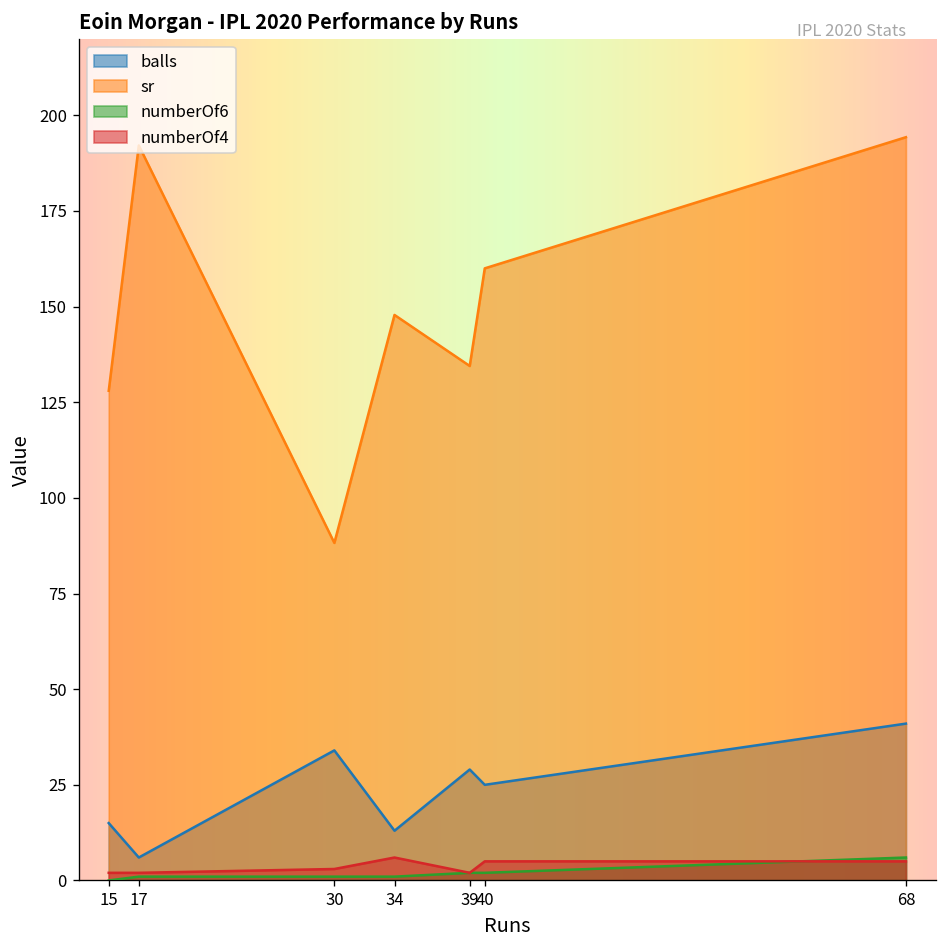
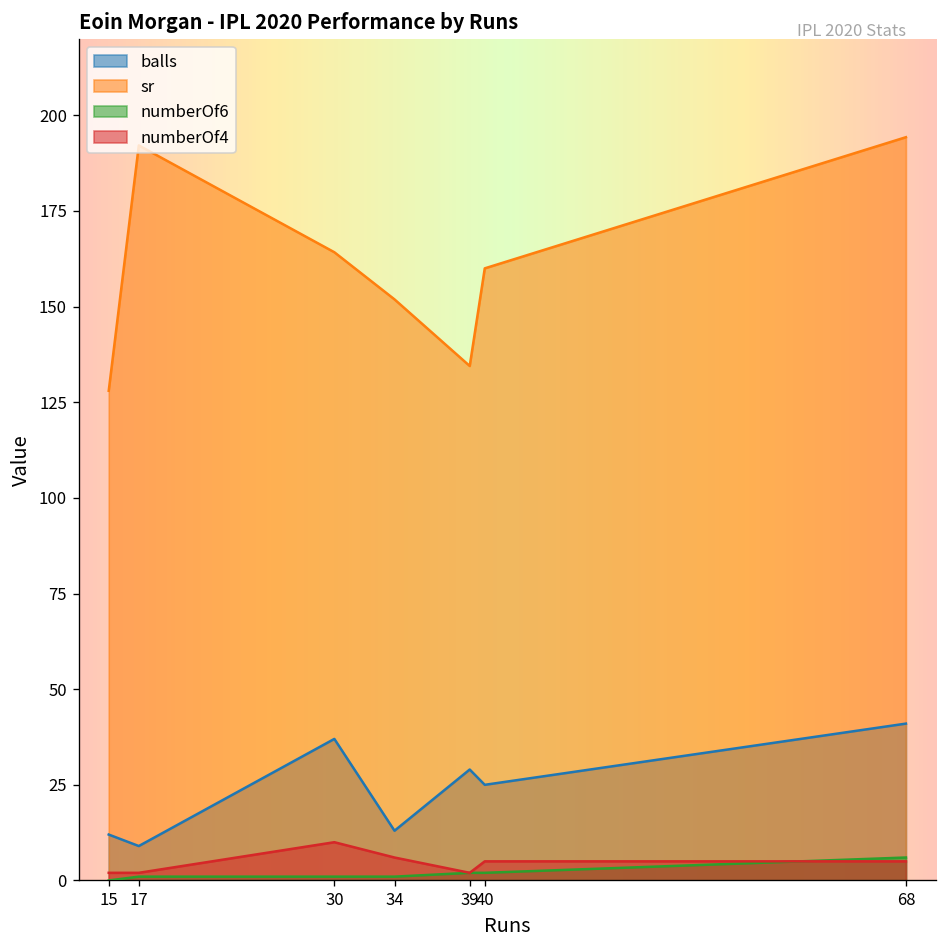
  {
    "balls": {
-     "15": 15,
-     "17": 6,
-     "30": 34,
+     "15": 12,
+     "17": 9,
+     "30": 37,
      "34": 13,
      "68": 41
    },
    "sr": {
      "15": 128,
-     "30": 88,
-     "34": 148,
+     "30": 164,
+     "34": 152,
      "68": 194
    },
    "numberOf6": {
      "15": 0,
      "17": 1,
      "30": 1,
      "34": 1,
      "68": 6
    },
    "numberOf4": {
      "15": 2,
      "17": 2,
-     "30": 3,
+     "30": 10,
      "34": 6,
      "68": 5
    }
  }
